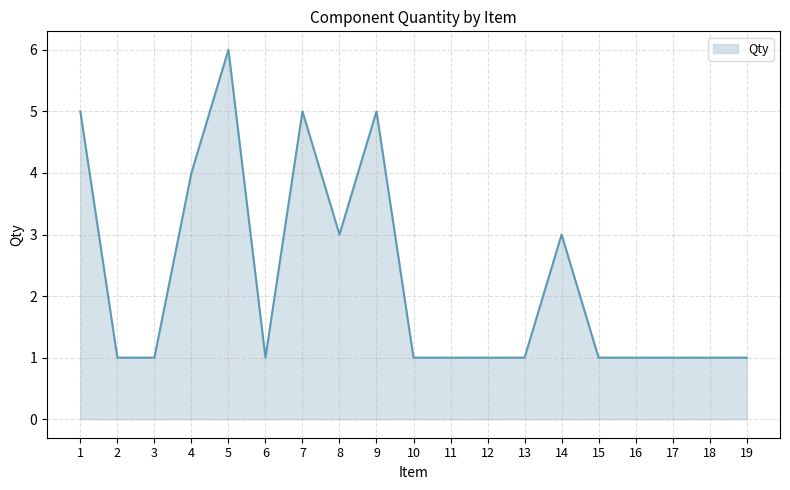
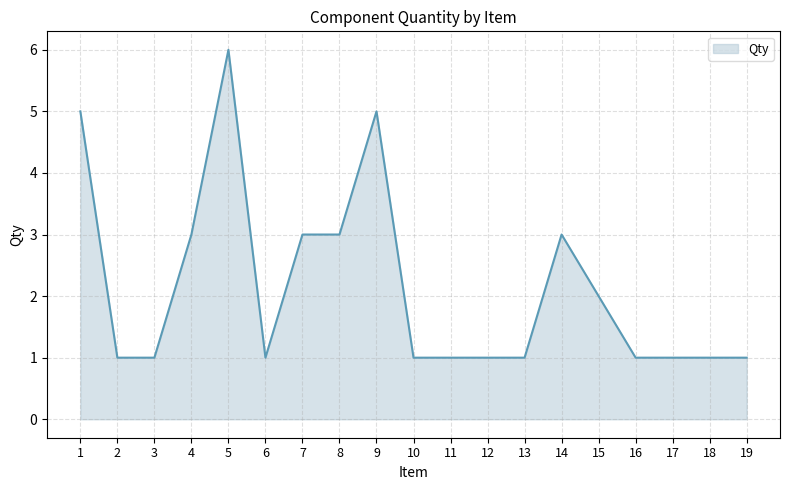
  {
    "1": 5,
    "2": 1,
    "3": 1,
-   "4": 4,
+   "4": 3,
    "5": 6,
    "6": 1,
-   "7": 5,
+   "7": 3,
    "8": 3,
    "9": 5,
    "10": 1,
    "11": 1,
    "12": 1,
    "13": 1,
    "14": 3,
-   "15": 1,
+   "15": 2,
    "16": 1,
    "17": 1,
    "18": 1,
    "19": 1
  }
